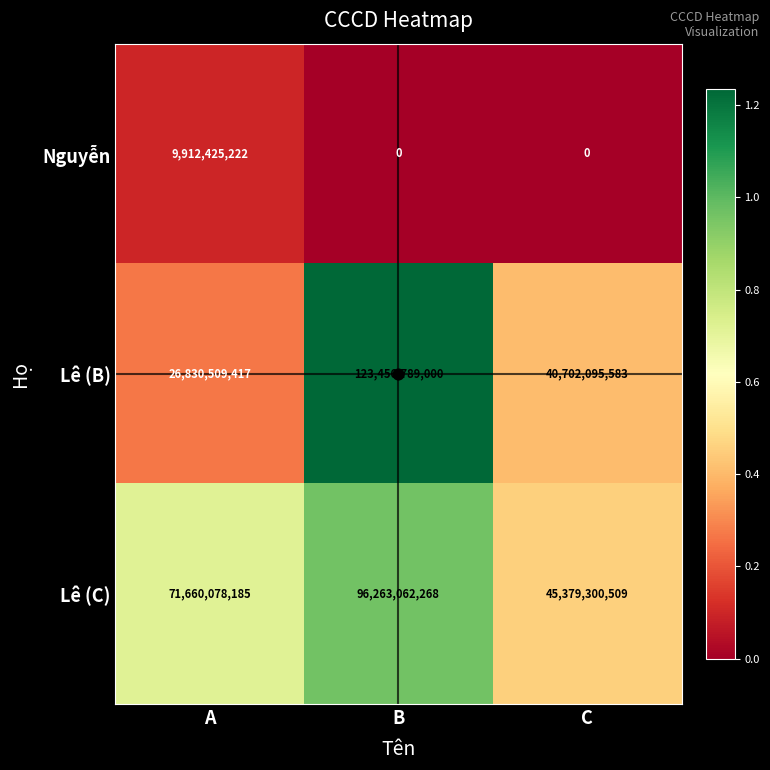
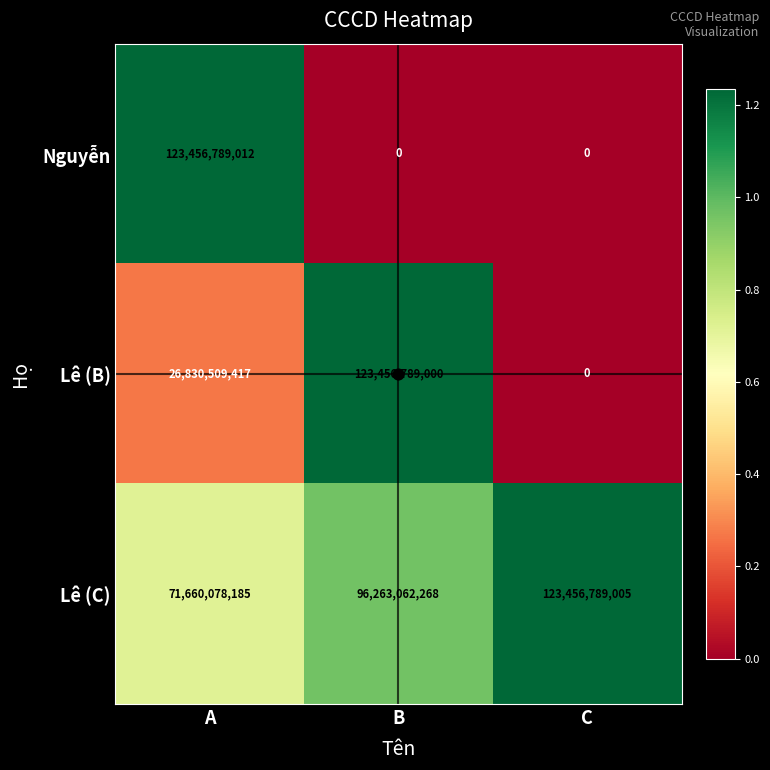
  {
    "Nguyễn": {
-     "A": "9,912,425,222",
+     "A": "123,456,789,012",
      "B": "0",
      "C": "0"
    },
    "Lê (B)": {
      "A": "26,830,509,417",
-     "C": "40,702,095,583"
+     "C": "0"
    },
    "Lê (C)": {
      "A": "71,660,078,185",
      "B": "96,263,062,268",
-     "C": "45,379,300,509"
+     "C": "123,456,789,005"
    }
  }
